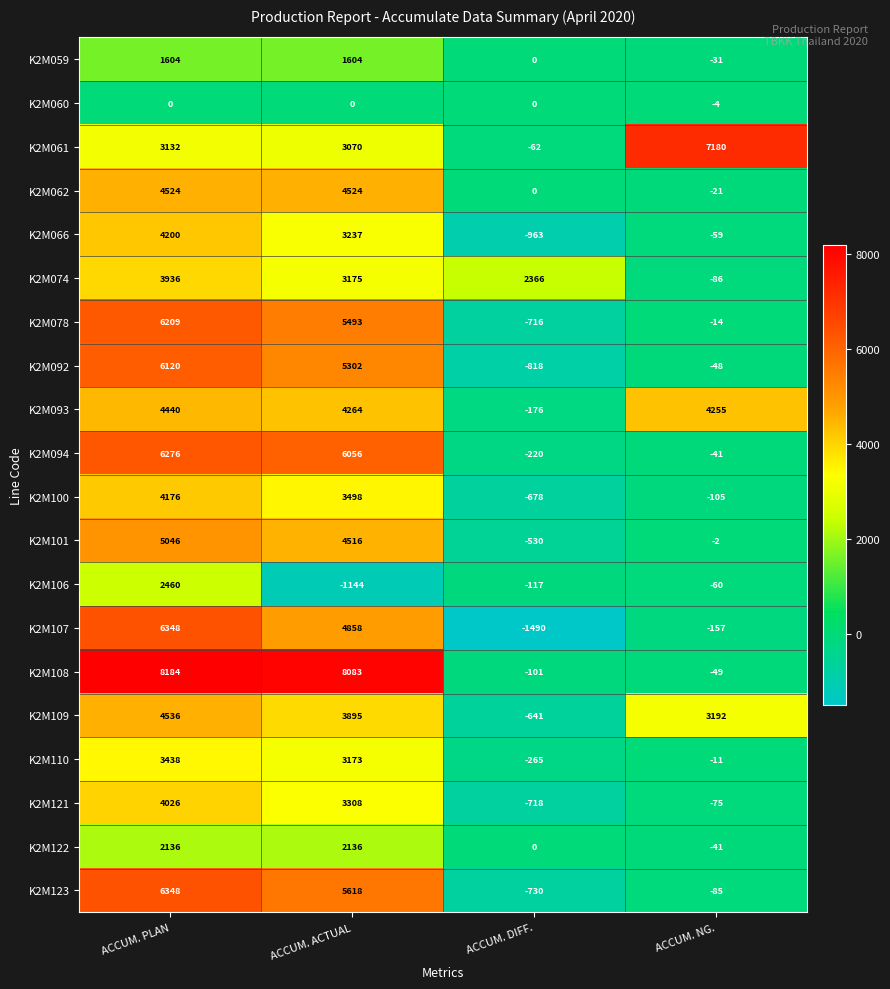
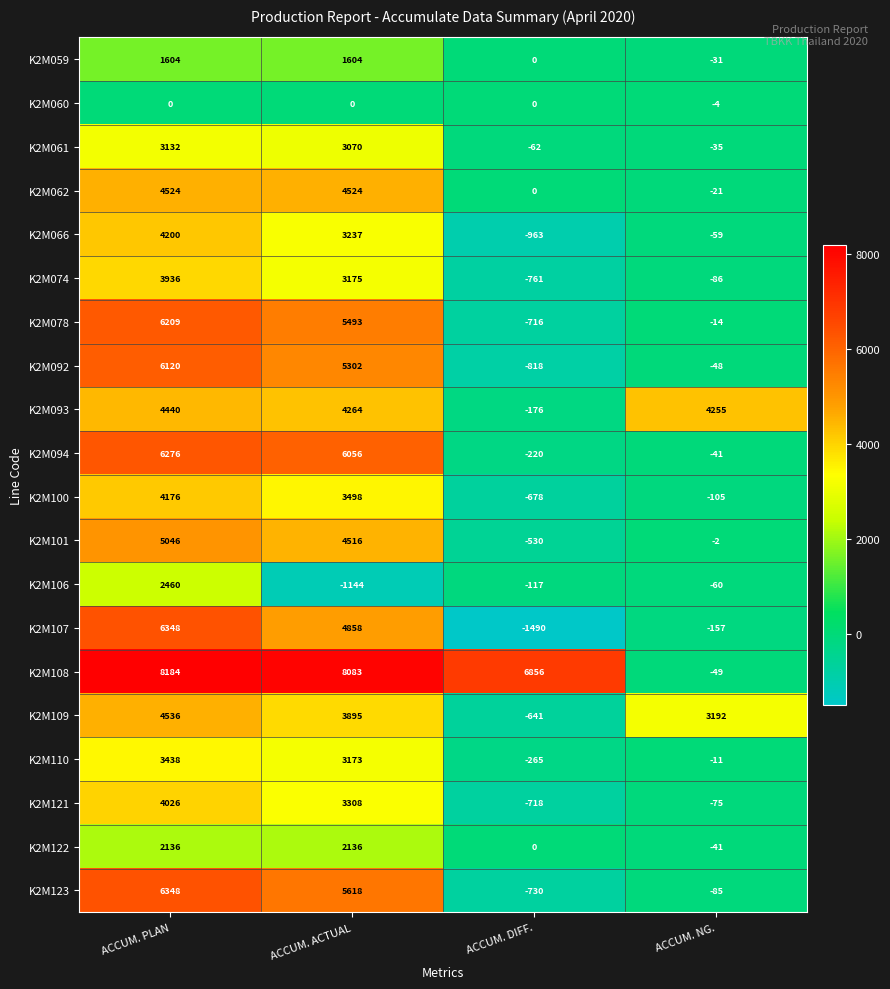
  {
    "K2M059": {
      "ACCUM. PLAN": 1604,
      "ACCUM. ACTUAL": 1604,
      "ACCUM. DIFF.": 0,
      "ACCUM. NG.": -31
    },
    "K2M060": {
      "ACCUM. PLAN": 0,
      "ACCUM. ACTUAL": 0,
      "ACCUM. DIFF.": 0,
      "ACCUM. NG.": -4
    },
    "K2M061": {
      "ACCUM. PLAN": 3132,
      "ACCUM. ACTUAL": 3070,
      "ACCUM. DIFF.": -62,
-     "ACCUM. NG.": 7180
+     "ACCUM. NG.": -35
    },
    "K2M062": {
      "ACCUM. PLAN": 4524,
      "ACCUM. ACTUAL": 4524,
      "ACCUM. DIFF.": 0,
      "ACCUM. NG.": -21
    },
    "K2M066": {
      "ACCUM. PLAN": 4200,
      "ACCUM. ACTUAL": 3237,
      "ACCUM. DIFF.": -963,
      "ACCUM. NG.": -59
    },
    "K2M074": {
      "ACCUM. PLAN": 3936,
      "ACCUM. ACTUAL": 3175,
-     "ACCUM. DIFF.": 2366,
+     "ACCUM. DIFF.": -761,
      "ACCUM. NG.": -86
    },
    "K2M078": {
      "ACCUM. PLAN": 6209,
      "ACCUM. ACTUAL": 5493,
      "ACCUM. DIFF.": -716,
      "ACCUM. NG.": -14
    },
    "K2M092": {
      "ACCUM. PLAN": 6120,
      "ACCUM. ACTUAL": 5302,
      "ACCUM. DIFF.": -818,
      "ACCUM. NG.": -48
    },
    "K2M093": {
      "ACCUM. PLAN": 4440,
      "ACCUM. ACTUAL": 4264,
      "ACCUM. DIFF.": -176,
      "ACCUM. NG.": 4255
    },
    "K2M094": {
      "ACCUM. PLAN": 6276,
      "ACCUM. ACTUAL": 6056,
      "ACCUM. DIFF.": -220,
      "ACCUM. NG.": -41
    },
    "K2M100": {
      "ACCUM. PLAN": 4176,
      "ACCUM. ACTUAL": 3498,
      "ACCUM. DIFF.": -678,
      "ACCUM. NG.": -105
    },
    "K2M101": {
      "ACCUM. PLAN": 5046,
      "ACCUM. ACTUAL": 4516,
      "ACCUM. DIFF.": -530,
      "ACCUM. NG.": -2
    },
    "K2M106": {
      "ACCUM. PLAN": 2460,
      "ACCUM. ACTUAL": -1144,
      "ACCUM. DIFF.": -117,
      "ACCUM. NG.": -60
    },
    "K2M107": {
      "ACCUM. PLAN": 6348,
      "ACCUM. ACTUAL": 4858,
      "ACCUM. DIFF.": -1490,
      "ACCUM. NG.": -157
    },
    "K2M108": {
      "ACCUM. PLAN": 8184,
      "ACCUM. ACTUAL": 8083,
-     "ACCUM. DIFF.": -101,
+     "ACCUM. DIFF.": 6856,
      "ACCUM. NG.": -49
    },
    "K2M109": {
      "ACCUM. PLAN": 4536,
      "ACCUM. ACTUAL": 3895,
      "ACCUM. DIFF.": -641,
      "ACCUM. NG.": 3192
    },
    "K2M110": {
      "ACCUM. PLAN": 3438,
      "ACCUM. ACTUAL": 3173,
      "ACCUM. DIFF.": -265,
      "ACCUM. NG.": -11
    },
    "K2M121": {
      "ACCUM. PLAN": 4026,
      "ACCUM. ACTUAL": 3308,
      "ACCUM. DIFF.": -718,
      "ACCUM. NG.": -75
    },
    "K2M122": {
      "ACCUM. PLAN": 2136,
      "ACCUM. ACTUAL": 2136,
      "ACCUM. DIFF.": 0,
      "ACCUM. NG.": -41
    },
    "K2M123": {
      "ACCUM. PLAN": 6348,
      "ACCUM. ACTUAL": 5618,
      "ACCUM. DIFF.": -730,
      "ACCUM. NG.": -85
    }
  }
